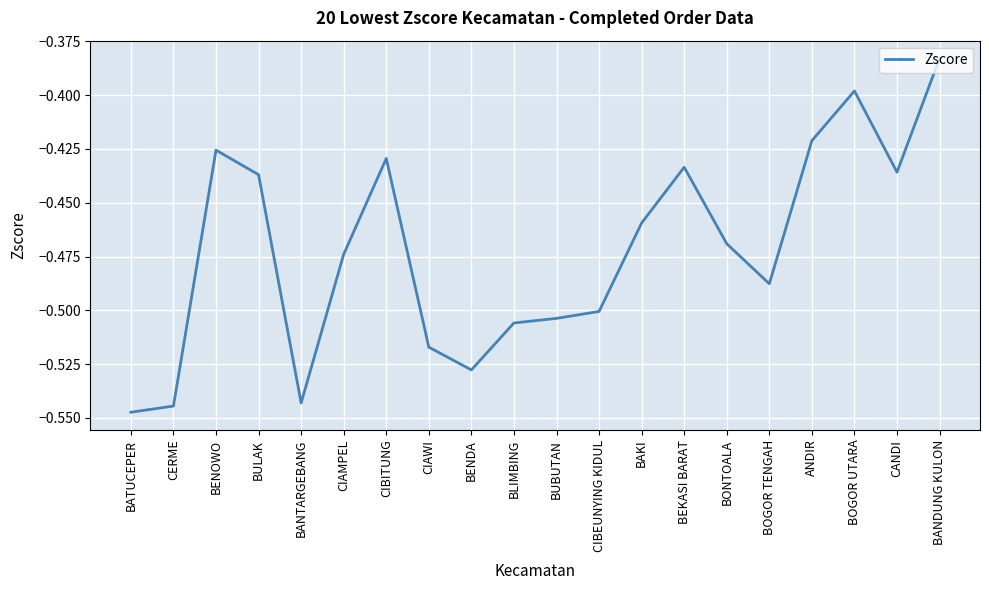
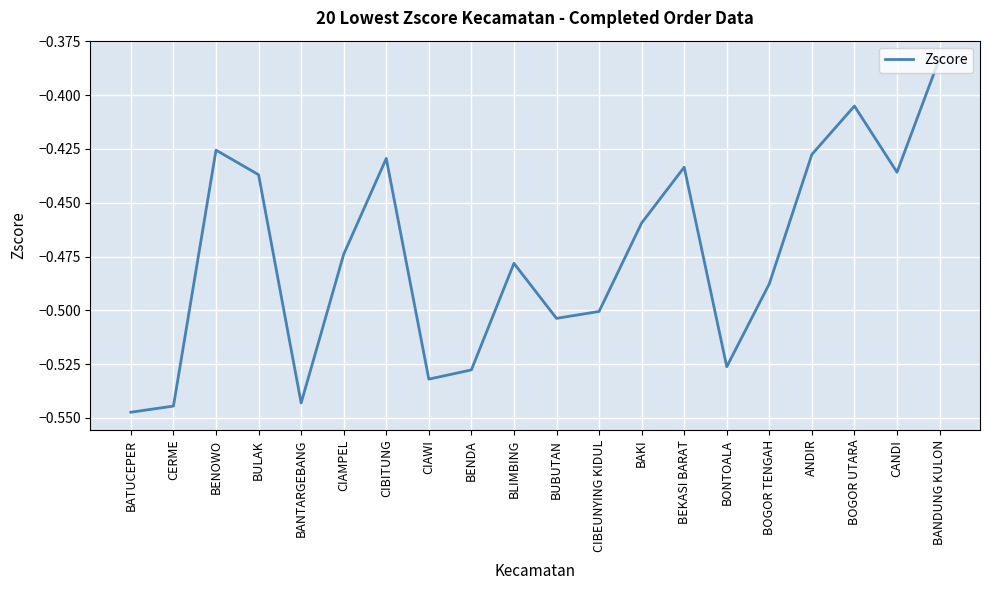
  {
    "BATUCEPER": -0.547,
    "CERME": -0.544,
    "BENOWO": -0.426,
    "BULAK": -0.437,
    "BANTARGEBANG": -0.543,
    "CIAMPEL": -0.474,
    "CIBITUNG": -0.429,
-   "CIAWI": -0.517,
+   "CIAWI": -0.532,
    "BENDA": -0.528,
-   "BLIMBING": -0.506,
+   "BLIMBING": -0.478,
    "BUBUTAN": -0.504,
    "CIBEUNYING KIDUL": -0.500,
    "BAKI": -0.459,
    "BEKASI BARAT": -0.433,
-   "BONTOALA": -0.469,
+   "BONTOALA": -0.526,
    "BOGOR TENGAH": -0.488,
-   "ANDIR": -0.421,
-   "BOGOR UTARA": -0.398,
+   "ANDIR": -0.428,
+   "BOGOR UTARA": -0.405,
    "CANDI": -0.436
  }
